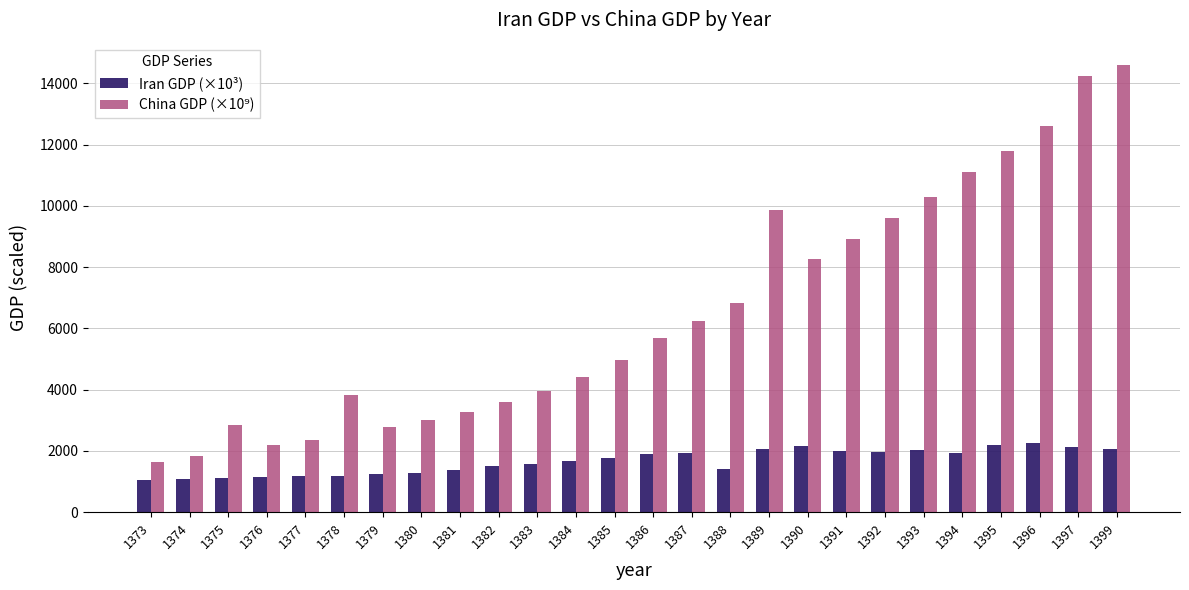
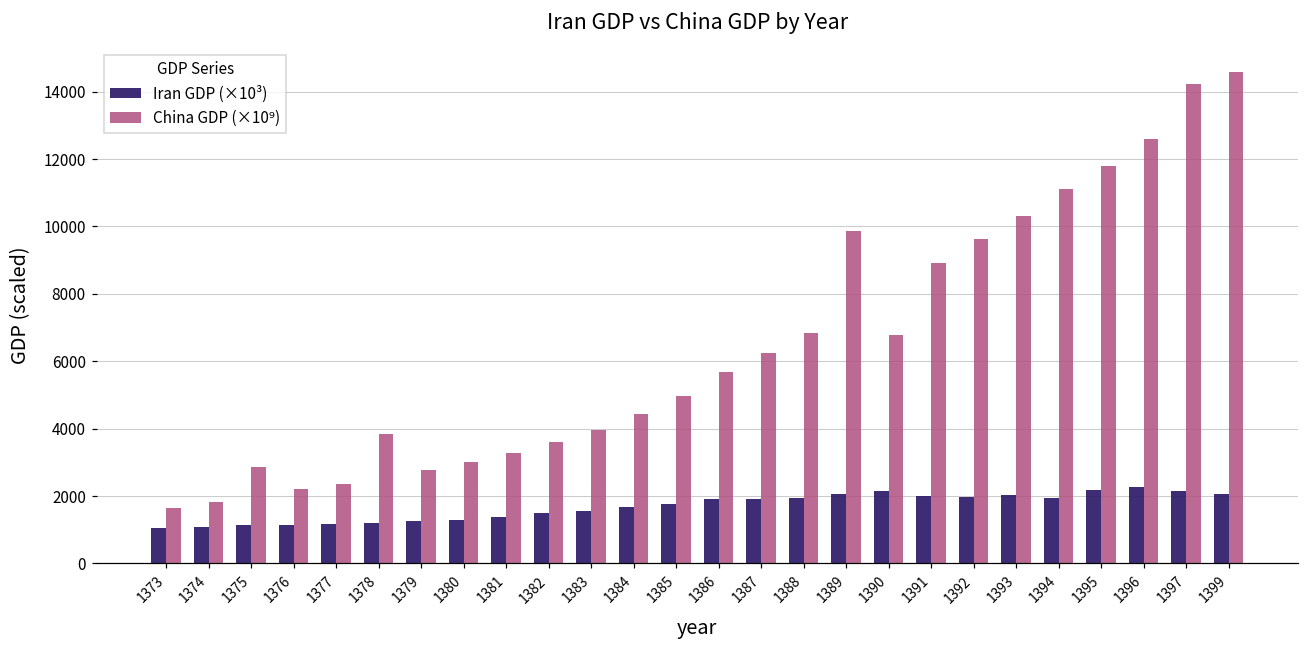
  {
    "Iran GDP (×10³)": {
      "1373": 1000,
      "1374": 1100,
      "1375": 1100,
      "1376": 1100,
      "1377": 1200,
      "1378": 1200,
      "1379": 1300,
      "1380": 1300,
      "1381": 1400,
      "1382": 1500,
      "1383": 1600,
      "1384": 1700,
      "1385": 1800,
      "1386": 1900,
      "1387": 1900,
-     "1388": 1400,
+     "1388": 1900,
      "1389": 2100,
      "1390": 2200,
      "1391": 2000,
      "1392": 2000,
      "1393": 2000,
      "1394": 1900,
      "1395": 2200,
      "1396": 2300,
      "1397": 2100,
      "1399": 2100
    },
    "China GDP (×10⁹)": {
      "1373": 1700,
      "1374": 1800,
      "1375": 2800,
      "1376": 2200,
      "1377": 2400,
      "1378": 3800,
      "1379": 2800,
      "1380": 3000,
      "1381": 3300,
      "1382": 3600,
      "1383": 4000,
      "1384": 4400,
      "1385": 5000,
      "1386": 5700,
      "1387": 6200,
      "1388": 6800,
      "1389": 9900,
-     "1390": 8300,
+     "1390": 6800,
      "1391": 8900,
      "1392": 9600,
      "1393": 10300,
      "1394": 11100,
      "1395": 11800,
      "1396": 12600,
      "1397": 14200,
      "1399": 14600
    }
  }
